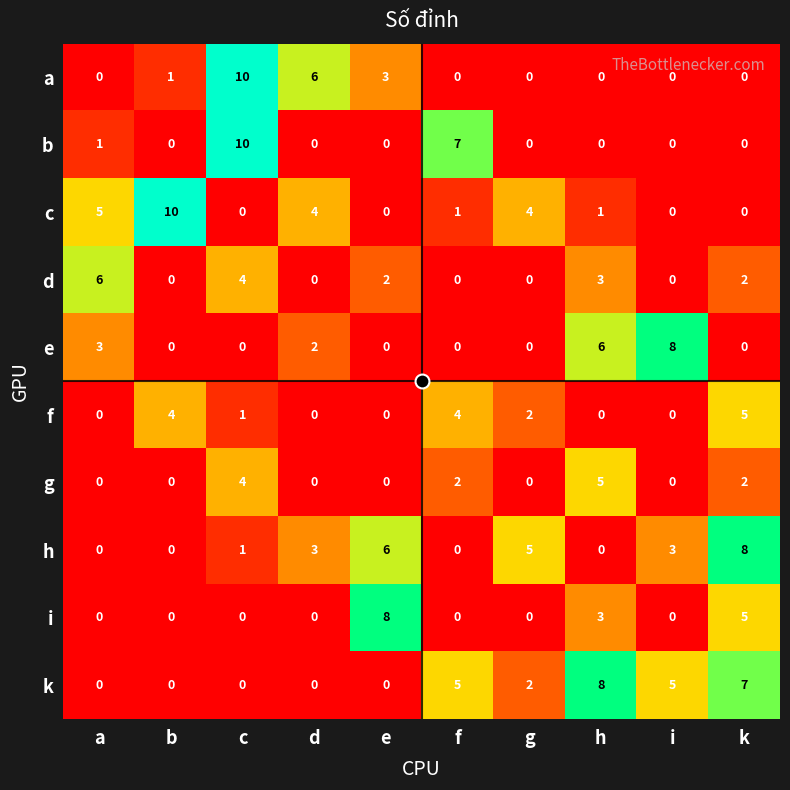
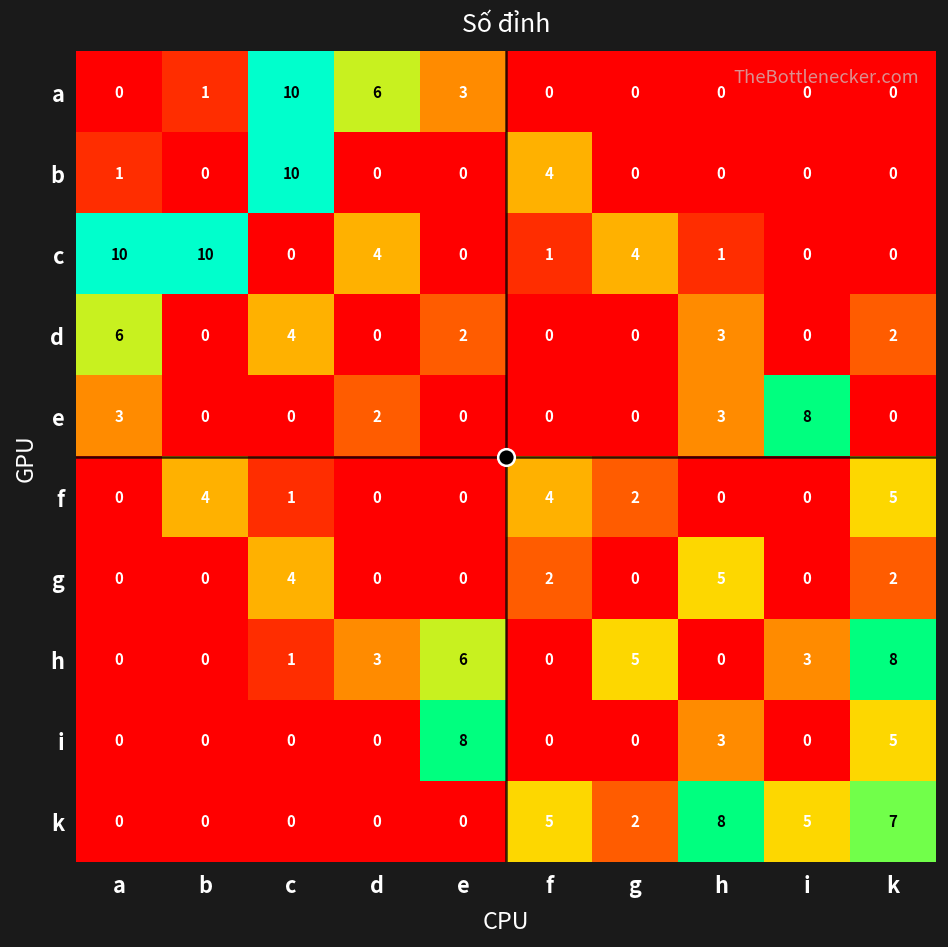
  {
    "a": {
      "a": 0,
      "b": 1,
      "c": 10,
      "d": 6,
      "e": 3,
      "f": 0,
      "g": 0,
      "h": 0
    },
    "b": {
      "a": 1,
      "b": 0,
      "c": 10,
      "d": 0,
      "e": 0,
-     "f": 7,
+     "f": 4,
      "g": 0,
      "h": 0,
      "i": 0,
      "k": 0
    },
    "c": {
-     "a": 5,
+     "a": 10,
      "b": 10,
      "c": 0,
      "d": 4,
      "e": 0,
      "f": 1,
      "g": 4,
      "h": 1,
      "i": 0,
      "k": 0
    },
    "d": {
      "a": 6,
      "b": 0,
      "c": 4,
      "d": 0,
      "e": 2,
      "f": 0,
      "g": 0,
      "h": 3,
      "i": 0,
      "k": 2
    },
    "e": {
      "a": 3,
      "b": 0,
      "c": 0,
      "d": 2,
      "e": 0,
      "f": 0,
      "g": 0,
-     "h": 6,
+     "h": 3,
      "i": 8,
      "k": 0
    },
    "f": {
      "a": 0,
      "b": 4,
      "c": 1,
      "d": 0,
      "e": 0,
      "f": 4,
      "g": 2,
      "h": 0,
      "i": 0,
      "k": 5
    },
    "g": {
      "a": 0,
      "b": 0,
      "c": 4,
      "d": 0,
      "e": 0,
      "f": 2,
      "g": 0,
      "h": 5,
      "i": 0,
      "k": 2
    },
    "h": {
      "a": 0,
      "b": 0,
      "c": 1,
      "d": 3,
      "e": 6,
      "f": 0,
      "g": 5,
      "h": 0,
      "i": 3,
      "k": 8
    },
    "i": {
      "a": 0,
      "b": 0,
      "c": 0,
      "d": 0,
      "e": 8,
      "f": 0,
      "g": 0,
      "h": 3,
      "i": 0,
      "k": 5
    },
    "k": {
      "a": 0,
      "b": 0,
      "c": 0,
      "d": 0,
      "e": 0,
      "f": 5,
      "g": 2,
      "h": 8,
      "i": 5,
      "k": 7
    }
  }
